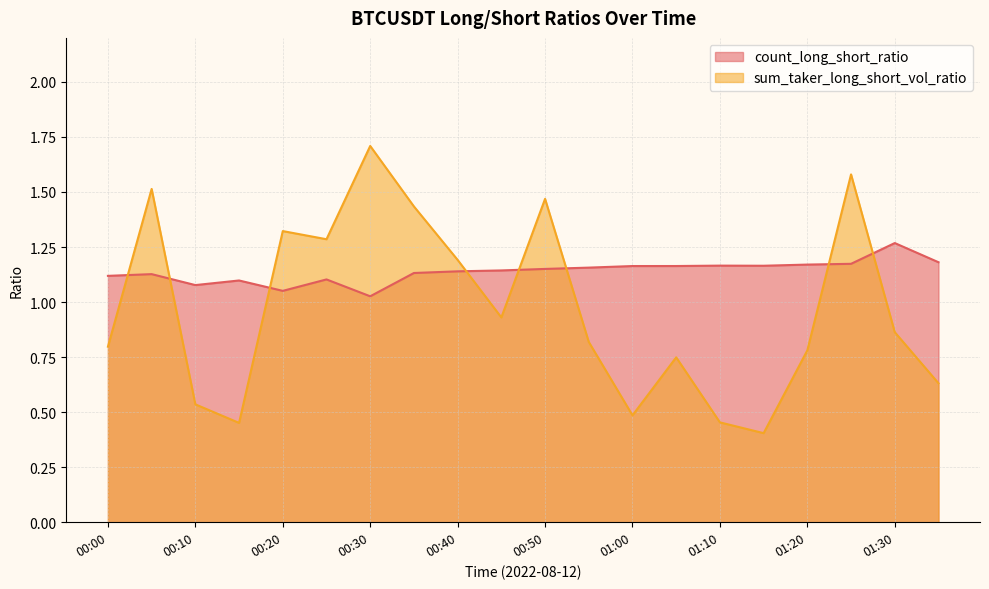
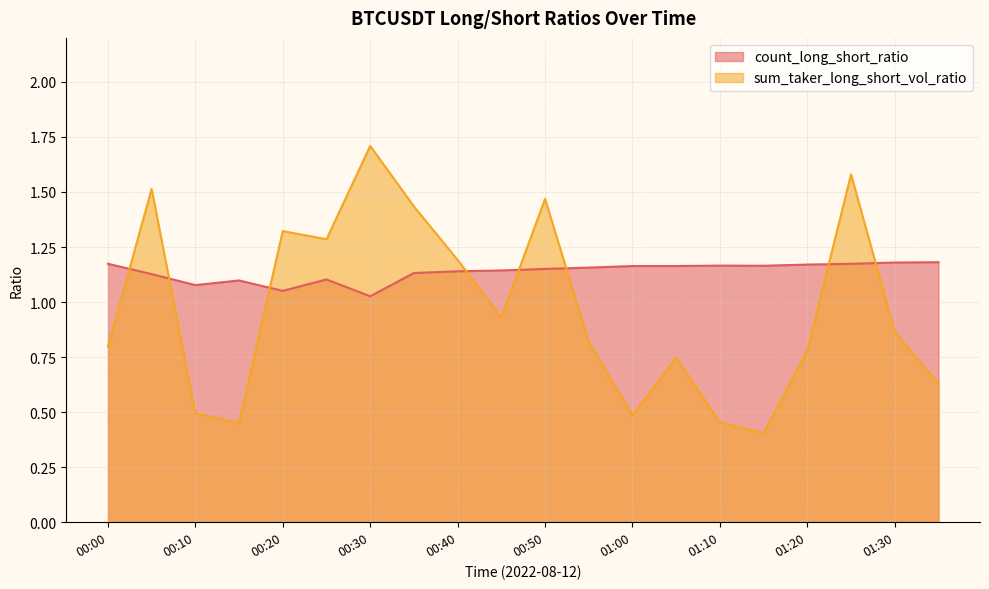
  {
    "count_long_short_ratio": {
-     "00:00": 1.12,
+     "00:00": 1.17,
      "00:10": 1.08,
      "00:20": 1.05,
      "00:30": 1.03,
      "00:40": 1.14,
      "00:50": 1.15,
      "01:00": 1.16,
      "01:10": 1.17,
      "01:20": 1.17,
-     "01:30": 1.27
+     "01:30": 1.18
    },
    "sum_taker_long_short_vol_ratio": {
      "00:00": 0.80,
-     "00:10": 0.54,
+     "00:10": 0.49,
      "00:20": 1.32,
      "00:30": 1.71,
      "00:40": 1.19,
      "00:50": 1.47,
      "01:00": 0.49,
      "01:10": 0.45,
      "01:20": 0.78,
      "01:30": 0.86
    }
  }
